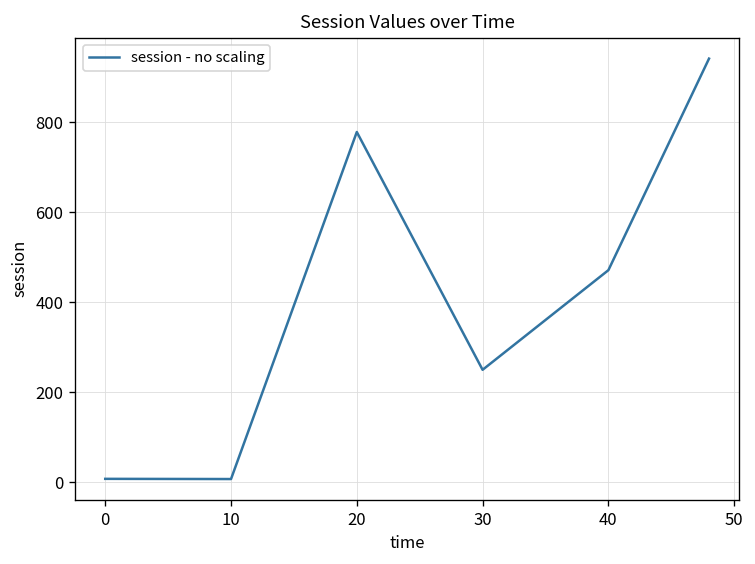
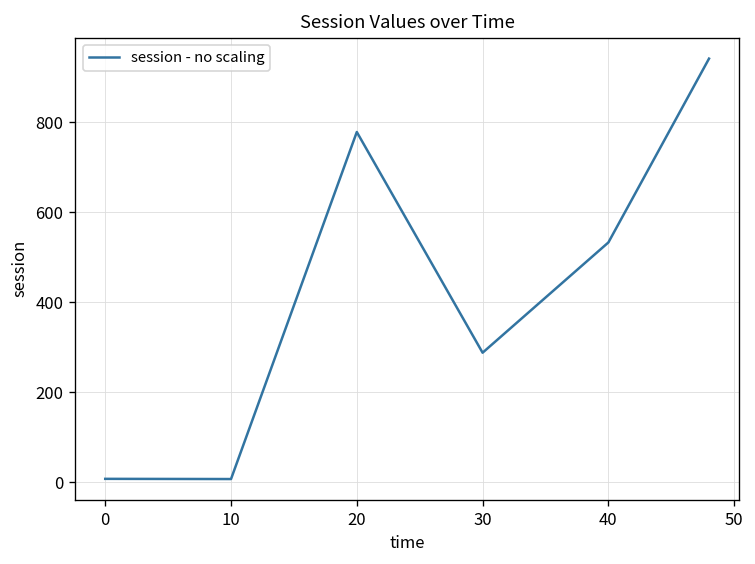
  {
    "0": 10,
    "10": 10,
    "20": 780,
-   "30": 250,
-   "40": 470
+   "30": 290,
+   "40": 530
  }
